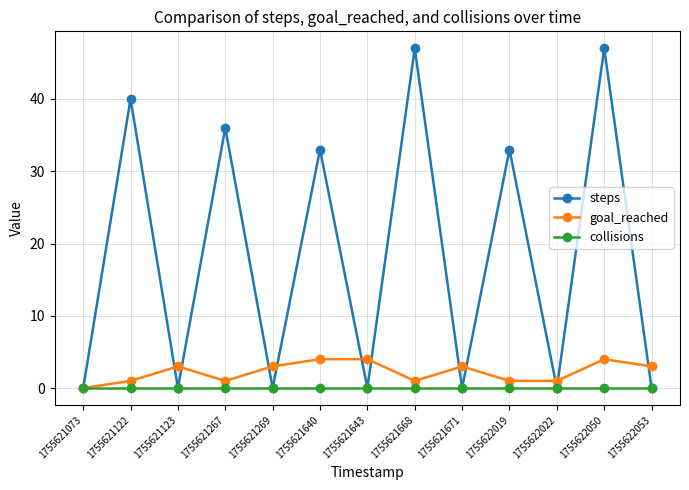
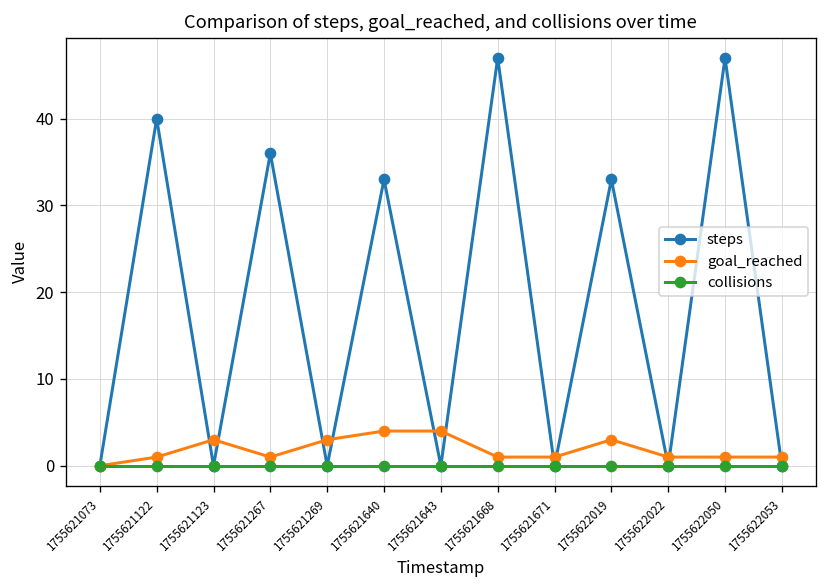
  {
    "steps": {
      "1755621122": 40,
      "1755621267": 36,
      "1755621640": 33,
      "1755621668": 47,
      "1755622019": 33,
      "1755622050": 47
    },
    "goal_reached": {
      "1755621122": 1,
      "1755621123": 3,
      "1755621267": 1,
      "1755621269": 3,
      "1755621640": 4,
      "1755621643": 4,
      "1755621668": 1,
-     "1755621671": 3,
-     "1755622019": 1,
+     "1755621671": 1,
+     "1755622019": 3,
      "1755622022": 1,
-     "1755622050": 4,
-     "1755622053": 3
+     "1755622050": 1,
+     "1755622053": 1
    },
    "collisions": {
      "1755621122": 0,
      "1755621267": 0,
      "1755621640": 0,
      "1755621668": 0,
      "1755622019": 0,
      "1755622050": 0
    }
  }
